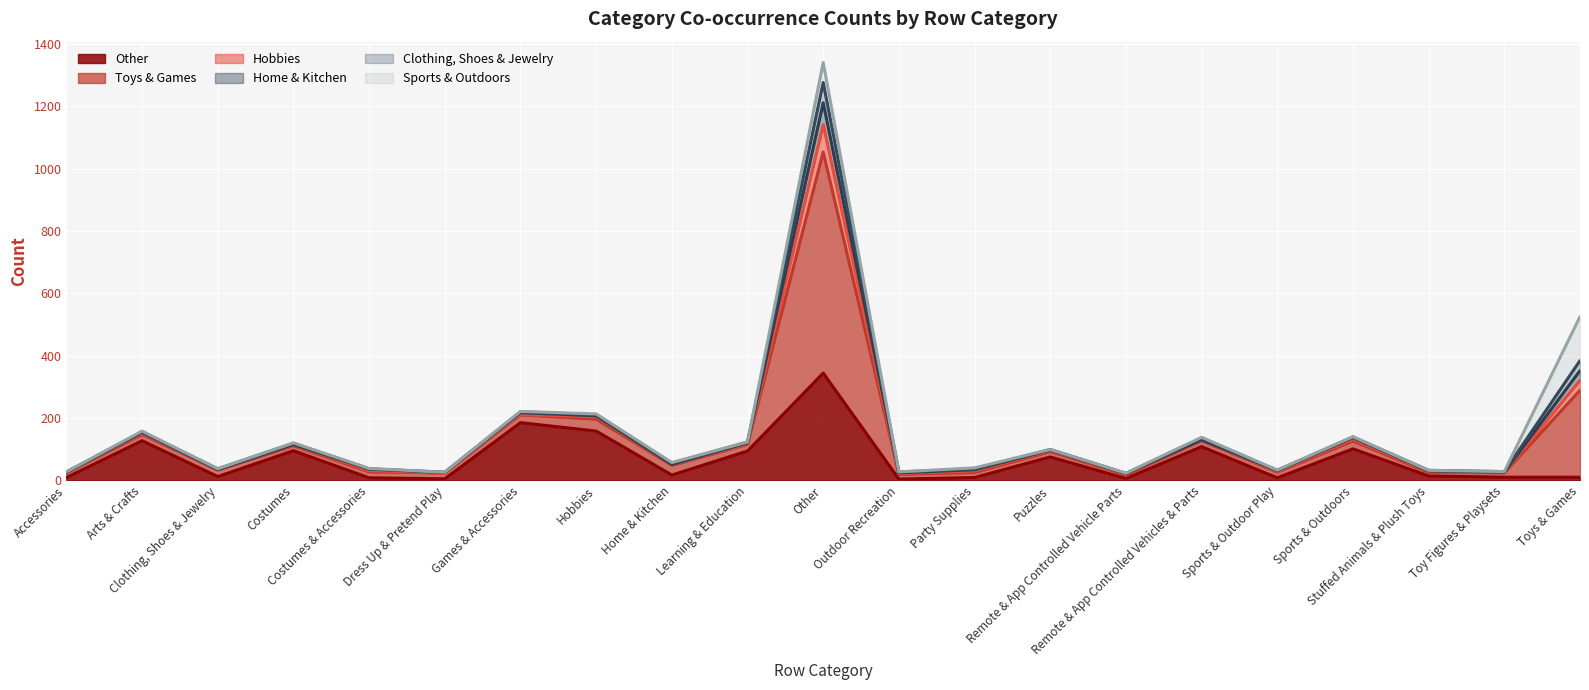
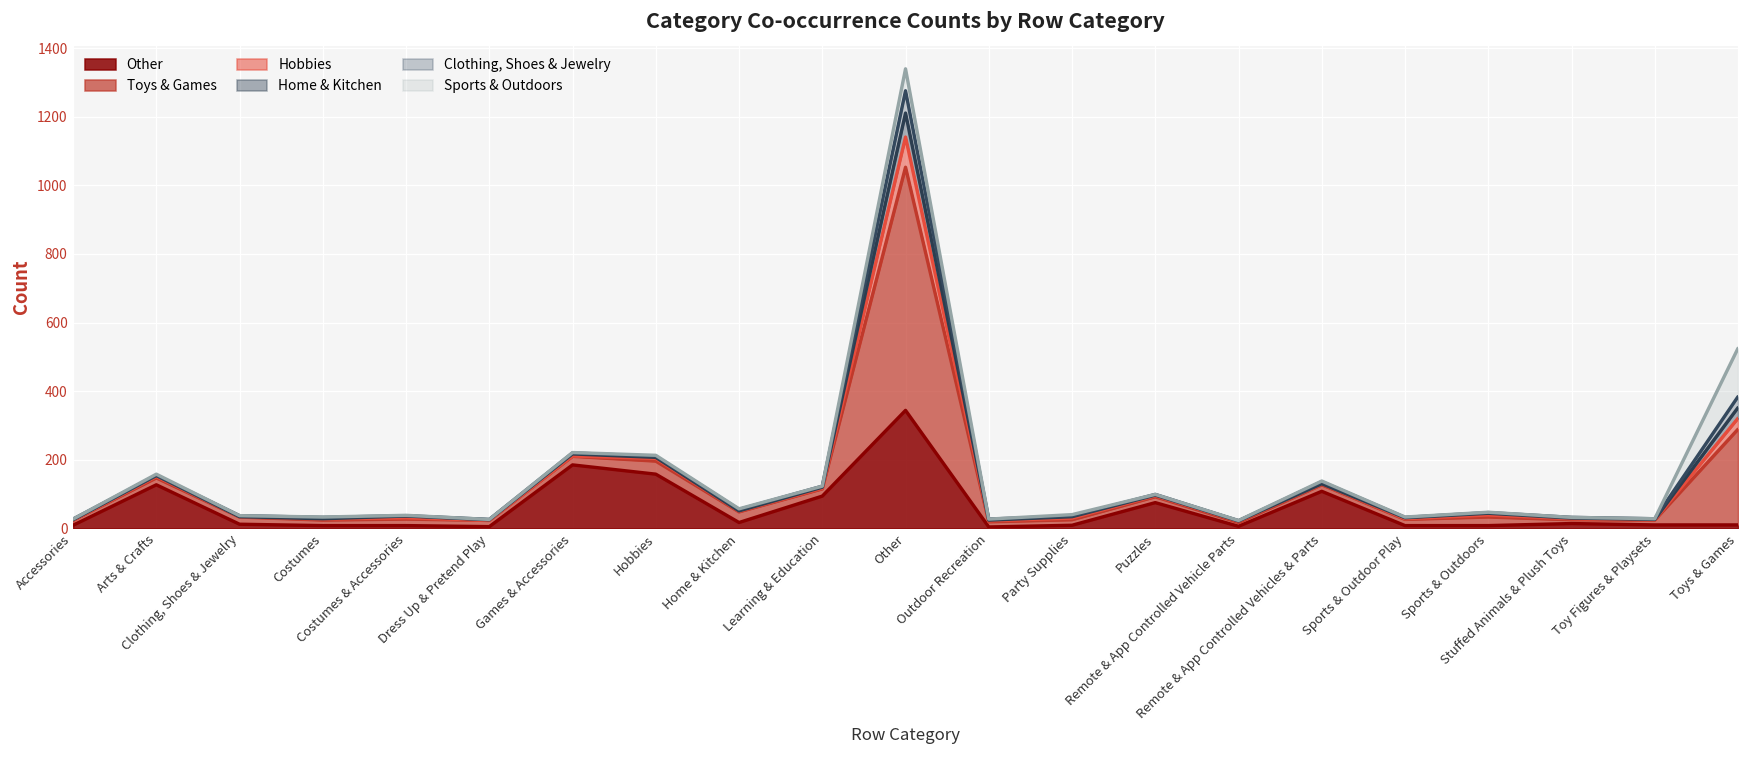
  {
    "Other": {
      "Accessories": 10,
      "Arts & Crafts": 130,
      "Clothing, Shoes & Jewelry": 10,
-     "Costumes": 100,
+     "Costumes": 10,
      "Costumes & Accessories": 10,
      "Dress Up & Pretend Play": 10,
      "Games & Accessories": 190,
      "Hobbies": 160,
      "Home & Kitchen": 20,
      "Learning & Education": 90,
      "Other": 340,
      "Outdoor Recreation": 0,
      "Party Supplies": 10,
      "Puzzles": 80,
      "Remote & App Controlled Vehicle Parts": 10,
      "Remote & App Controlled Vehicles & Parts": 110,
      "Sports & Outdoor Play": 10,
-     "Sports & Outdoors": 100,
+     "Sports & Outdoors": 10,
      "Stuffed Animals & Plush Toys": 10,
      "Toy Figures & Playsets": 10,
      "Toys & Games": 10
    },
    "Sports & Outdoors": {
      "Other": 60,
      "Toys & Games": 140
    }
  }
